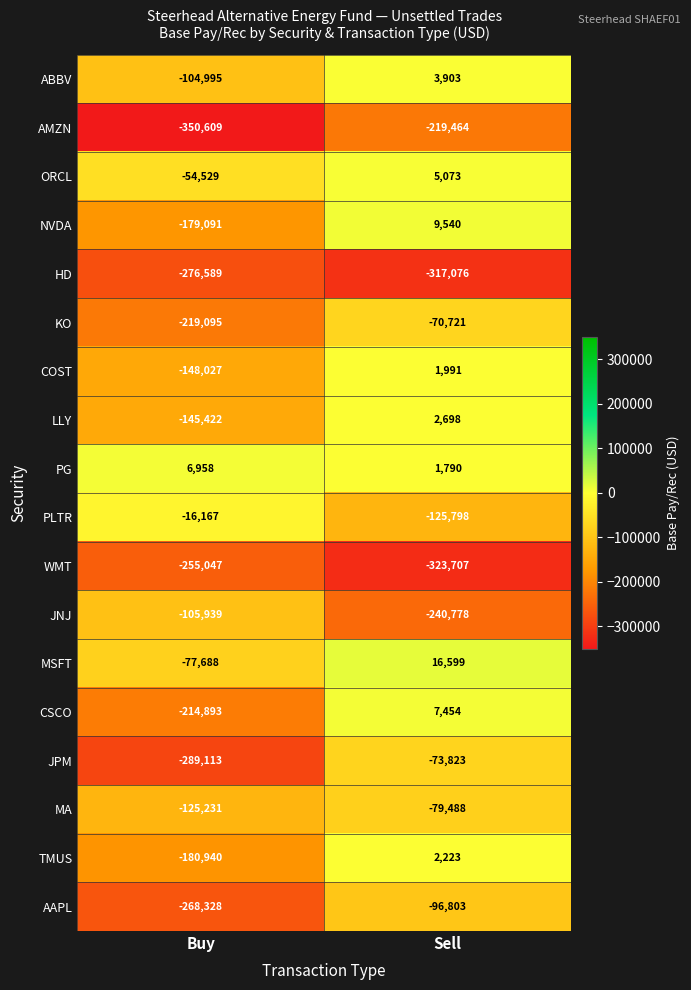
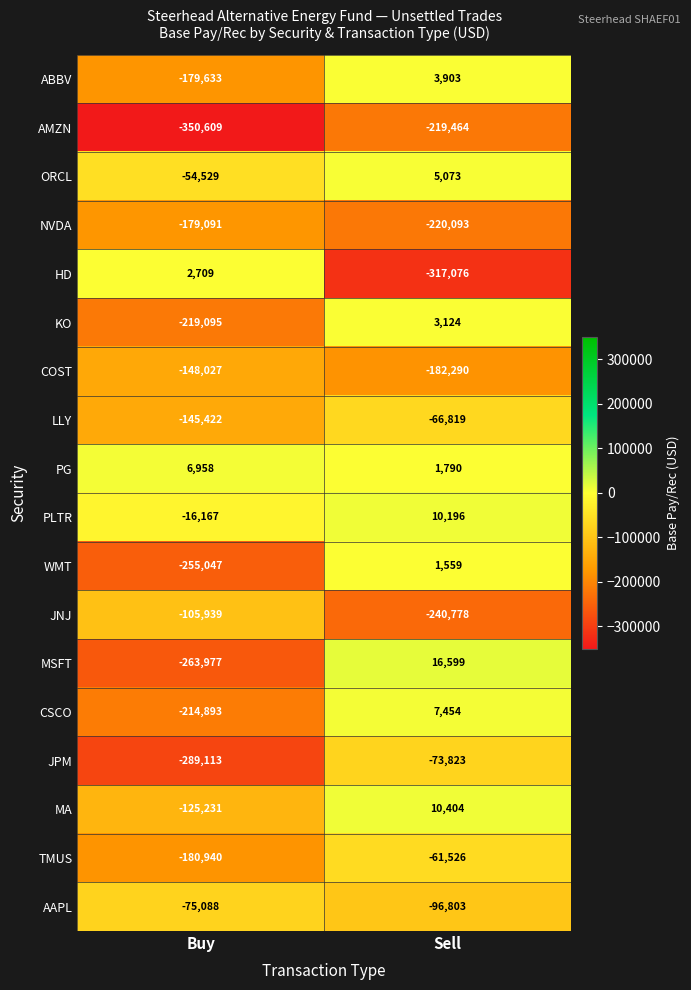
  {
    "ABBV": {
-     "Buy": "-104,995",
+     "Buy": "-179,633",
      "Sell": "3,903"
    },
    "AMZN": {
      "Buy": "-350,609",
      "Sell": "-219,464"
    },
    "ORCL": {
      "Buy": "-54,529",
      "Sell": "5,073"
    },
    "NVDA": {
      "Buy": "-179,091",
-     "Sell": "9,540"
+     "Sell": "-220,093"
    },
    "HD": {
-     "Buy": "-276,589",
+     "Buy": "2,709",
      "Sell": "-317,076"
    },
    "KO": {
      "Buy": "-219,095",
-     "Sell": "-70,721"
+     "Sell": "3,124"
    },
    "COST": {
      "Buy": "-148,027",
-     "Sell": "1,991"
+     "Sell": "-182,290"
    },
    "LLY": {
      "Buy": "-145,422",
-     "Sell": "2,698"
+     "Sell": "-66,819"
    },
    "PG": {
      "Buy": "6,958",
      "Sell": "1,790"
    },
    "PLTR": {
      "Buy": "-16,167",
-     "Sell": "-125,798"
+     "Sell": "10,196"
    },
    "WMT": {
      "Buy": "-255,047",
-     "Sell": "-323,707"
+     "Sell": "1,559"
    },
    "JNJ": {
      "Buy": "-105,939",
      "Sell": "-240,778"
    },
    "MSFT": {
-     "Buy": "-77,688",
+     "Buy": "-263,977",
      "Sell": "16,599"
    },
    "CSCO": {
      "Buy": "-214,893",
      "Sell": "7,454"
    },
    "JPM": {
      "Buy": "-289,113",
      "Sell": "-73,823"
    },
    "MA": {
      "Buy": "-125,231",
-     "Sell": "-79,488"
+     "Sell": "10,404"
    },
    "TMUS": {
      "Buy": "-180,940",
-     "Sell": "2,223"
+     "Sell": "-61,526"
    },
    "AAPL": {
-     "Buy": "-268,328",
+     "Buy": "-75,088",
      "Sell": "-96,803"
    }
  }
